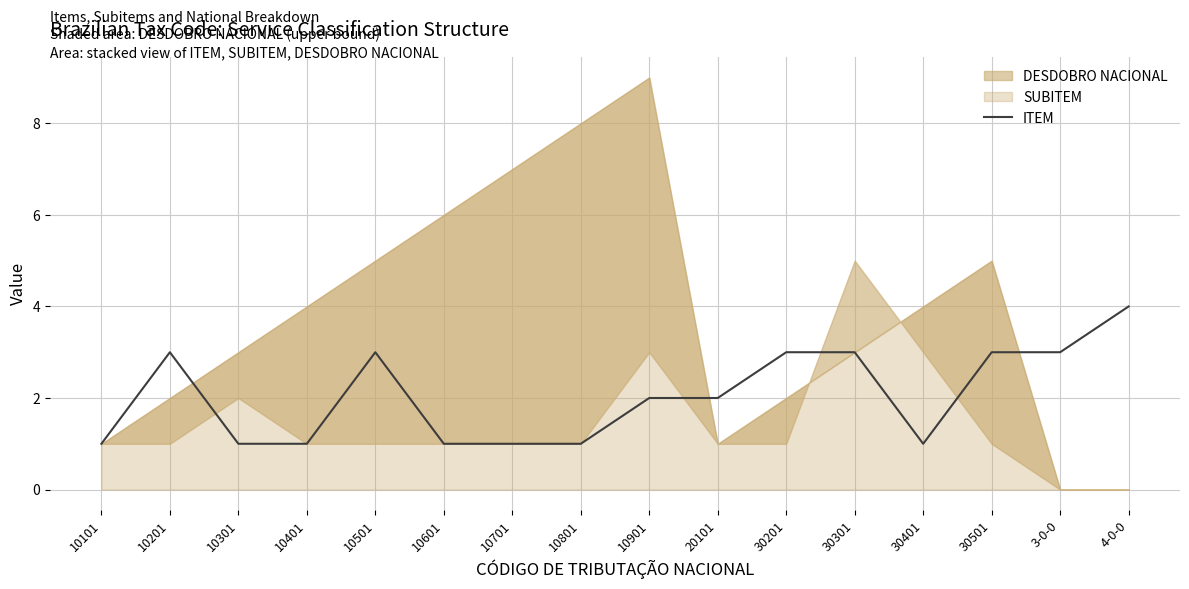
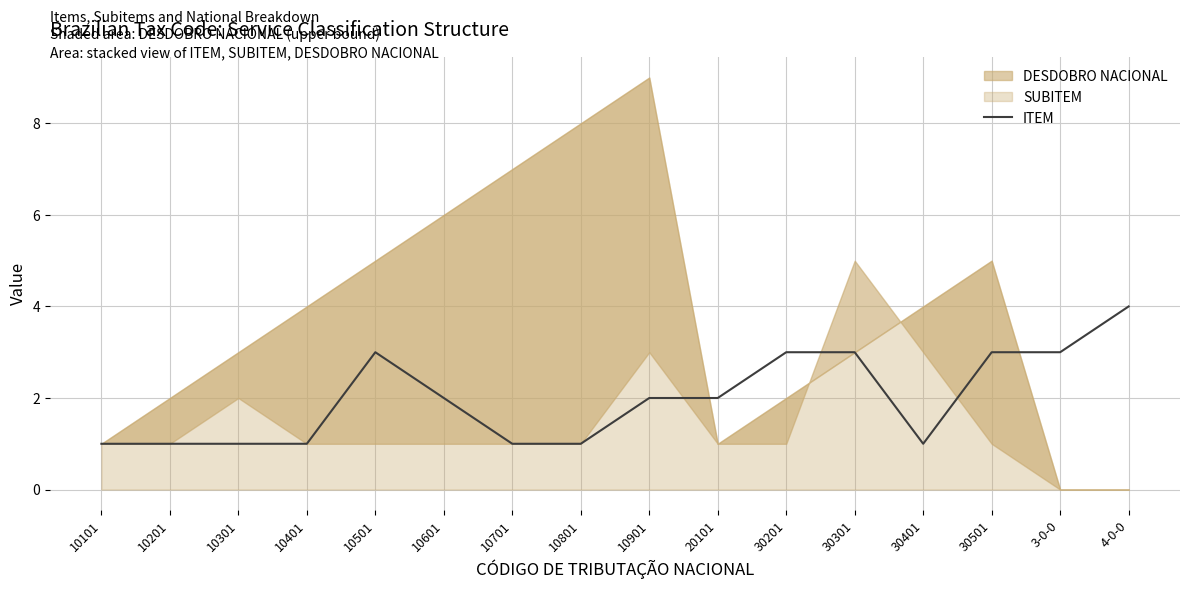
  {
    "ITEM": {
-     "10201": 3,
+     "10201": 1,
      "10301": 1,
      "10401": 1,
      "10501": 3,
-     "10601": 1,
+     "10601": 2,
      "10701": 1,
      "10801": 1,
      "10901": 2,
      "20101": 2,
      "30201": 3,
      "30401": 1,
      "30501": 3,
      "3-0-0": 3,
      "4-0-0": 4
    }
  }
